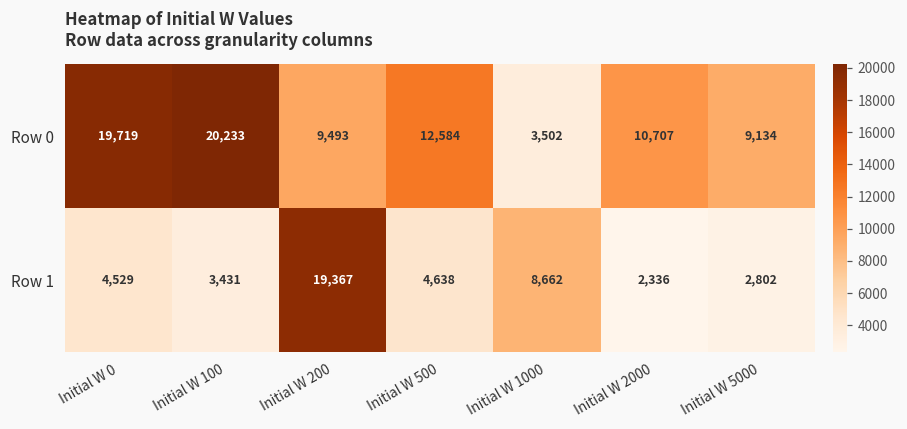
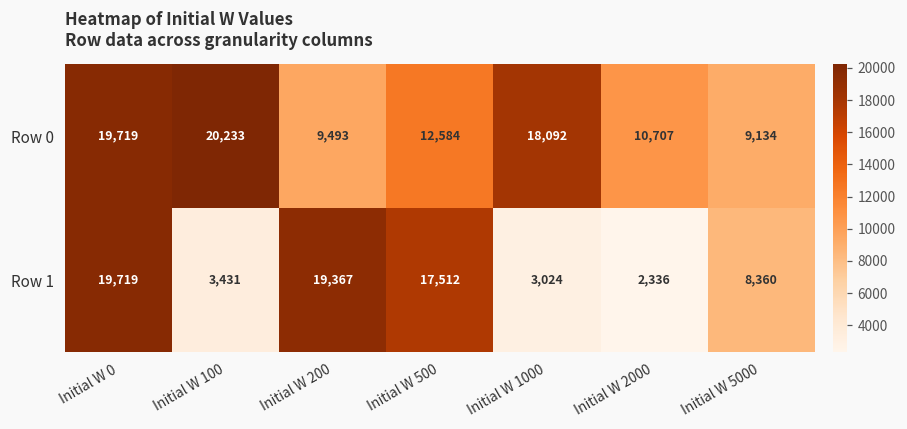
  {
    "Row 0": {
      "Initial W 0": "19,719",
      "Initial W 100": "20,233",
      "Initial W 200": "9,493",
      "Initial W 500": "12,584",
-     "Initial W 1000": "3,502",
+     "Initial W 1000": "18,092",
      "Initial W 2000": "10,707",
      "Initial W 5000": "9,134"
    },
    "Row 1": {
-     "Initial W 0": "4,529",
+     "Initial W 0": "19,719",
      "Initial W 100": "3,431",
      "Initial W 200": "19,367",
-     "Initial W 500": "4,638",
-     "Initial W 1000": "8,662",
+     "Initial W 500": "17,512",
+     "Initial W 1000": "3,024",
      "Initial W 2000": "2,336",
-     "Initial W 5000": "2,802"
+     "Initial W 5000": "8,360"
    }
  }
